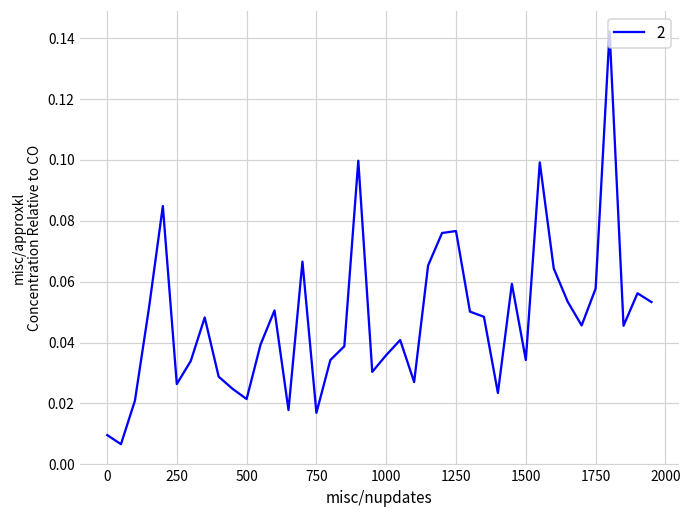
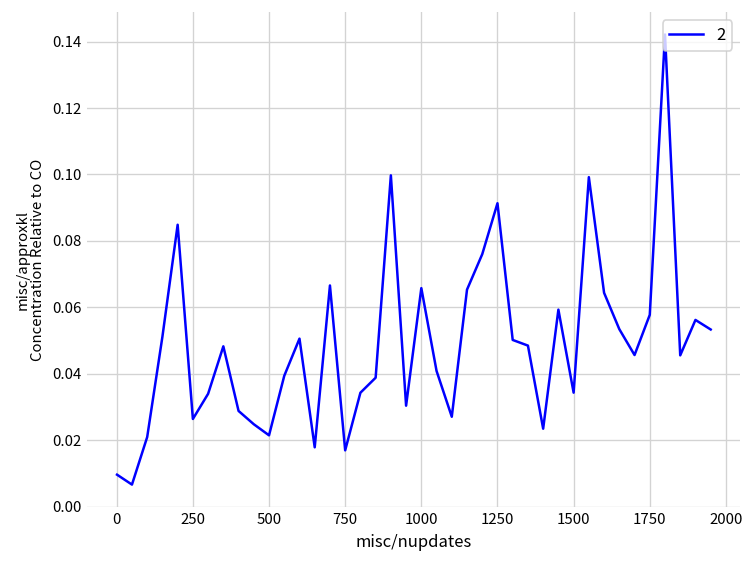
  {
    "250": 0.026,
    "500": 0.021,
    "750": 0.017,
-   "1000": 0.036,
-   "1250": 0.077,
+   "1000": 0.066,
+   "1250": 0.091,
    "1500": 0.034,
    "1750": 0.058
  }
